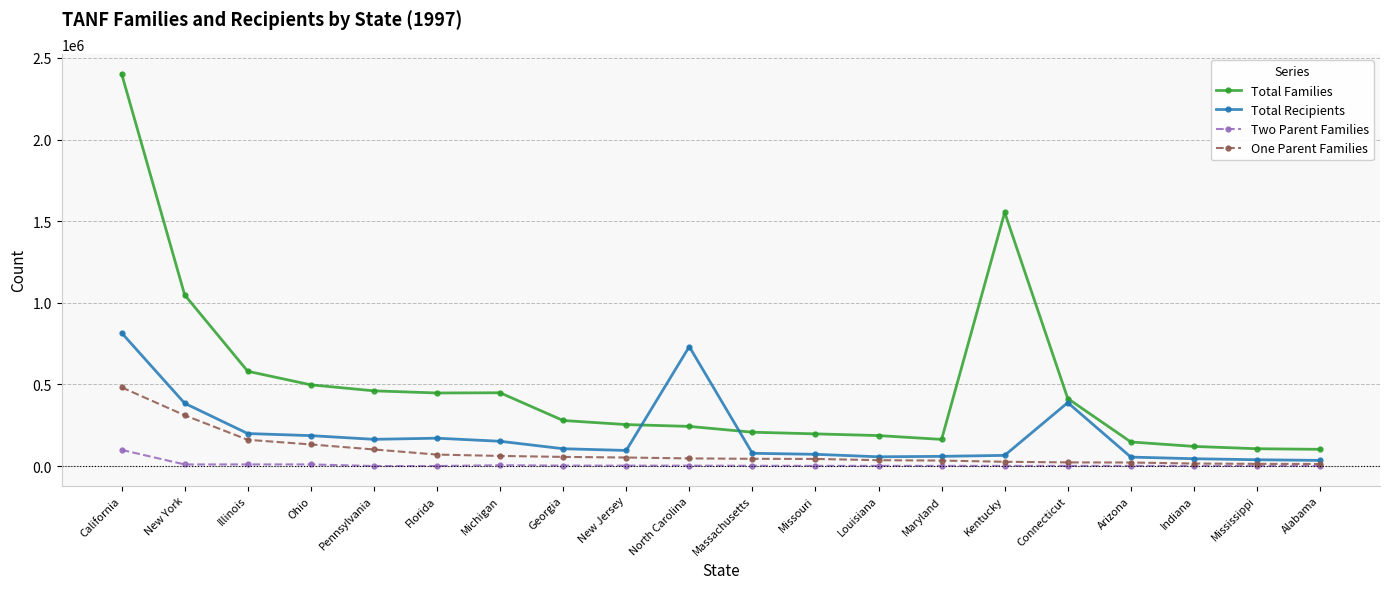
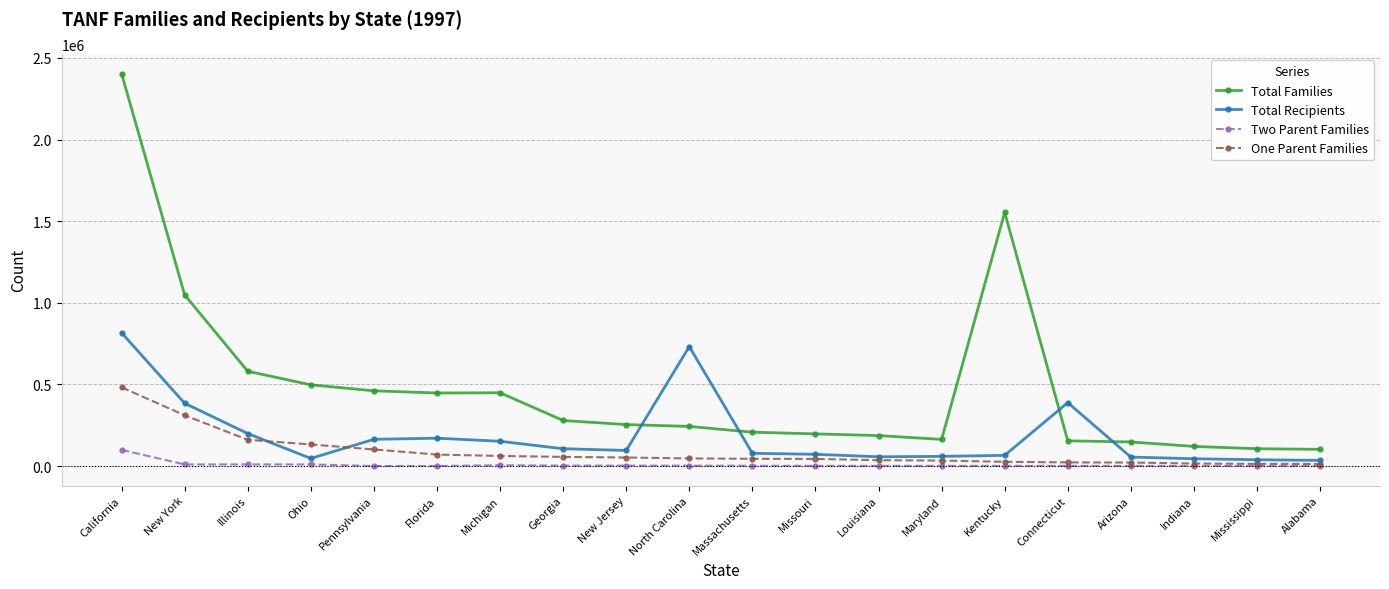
  {
    "Total Families": {
      "California": 2400000,
      "New York": 1050000,
      "Illinois": 580000,
      "Ohio": 500000,
      "Pennsylvania": 460000,
      "Florida": 450000,
      "Michigan": 450000,
      "Georgia": 280000,
      "New Jersey": 250000,
      "North Carolina": 240000,
      "Massachusetts": 210000,
      "Missouri": 200000,
      "Louisiana": 190000,
      "Maryland": 160000,
      "Kentucky": 1550000,
-     "Connecticut": 410000,
+     "Connecticut": 150000,
      "Arizona": 150000,
      "Indiana": 120000,
      "Mississippi": 110000,
      "Alabama": 100000
    },
    "Total Recipients": {
      "California": 820000,
      "New York": 380000,
      "Illinois": 200000,
-     "Ohio": 190000,
+     "Ohio": 50000,
      "Pennsylvania": 160000,
      "Florida": 170000,
      "Michigan": 150000,
      "Georgia": 110000,
      "New Jersey": 100000,
      "North Carolina": 730000,
      "Massachusetts": 80000,
      "Missouri": 70000,
      "Louisiana": 60000,
      "Maryland": 60000,
      "Kentucky": 70000,
      "Connecticut": 390000,
      "Arizona": 50000,
      "Indiana": 40000,
      "Mississippi": 40000,
      "Alabama": 30000
    },
    "Two Parent Families": {
      "California": 100000,
      "New York": 10000,
      "Illinois": 10000,
      "Ohio": 10000,
      "Pennsylvania": 0,
      "Florida": 0,
      "Michigan": 0,
      "Georgia": 0,
      "New Jersey": 0,
      "North Carolina": 0,
      "Massachusetts": 0,
      "Missouri": 0,
      "Louisiana": 0,
      "Maryland": 0,
      "Kentucky": 0,
      "Connecticut": 0,
      "Arizona": 0
    },
    "One Parent Families": {
      "California": 480000,
      "New York": 310000,
      "Illinois": 160000,
      "Ohio": 130000,
      "Pennsylvania": 100000,
      "Florida": 70000,
      "Michigan": 60000,
      "Georgia": 60000,
      "New Jersey": 50000,
      "North Carolina": 50000,
      "Massachusetts": 40000,
      "Missouri": 40000,
      "Louisiana": 40000,
      "Maryland": 30000,
      "Kentucky": 30000,
      "Connecticut": 20000,
      "Arizona": 20000
    }
  }
